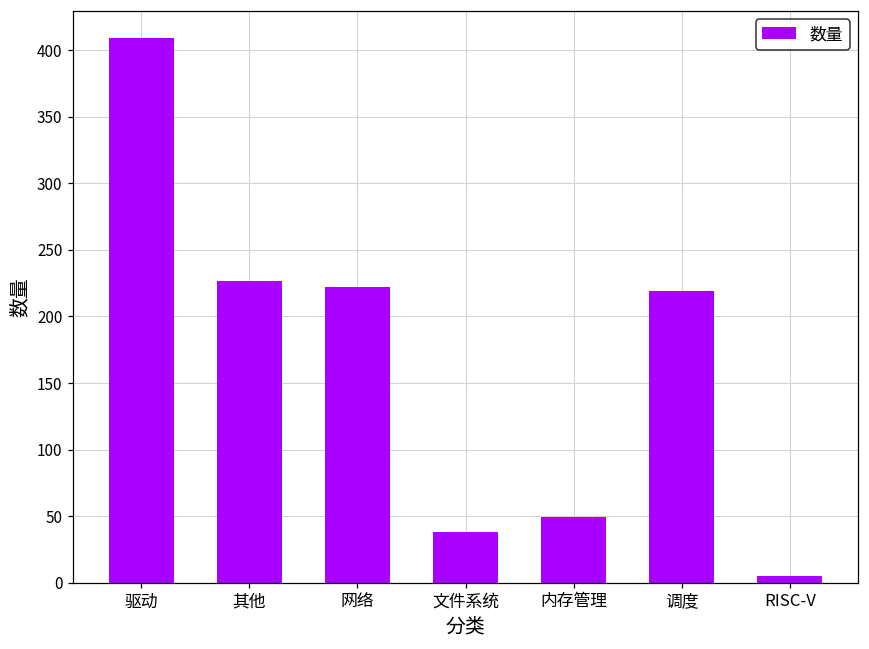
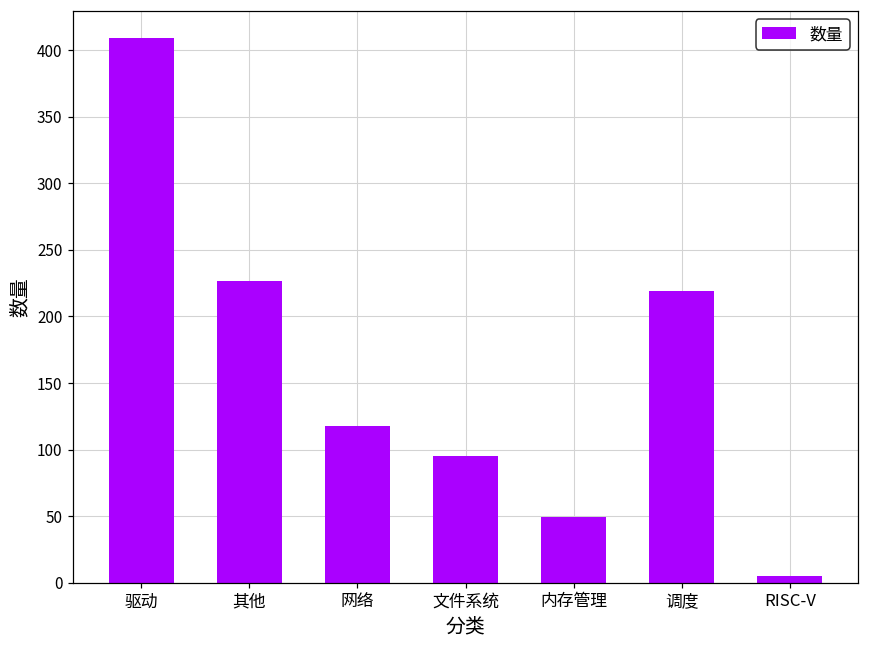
  {
    "驱动": 409,
    "其他": 227,
-   "网络": 222,
-   "文件系统": 38,
+   "网络": 118,
+   "文件系统": 95,
    "内存管理": 49,
    "调度": 219,
    "RISC-V": 5
  }
